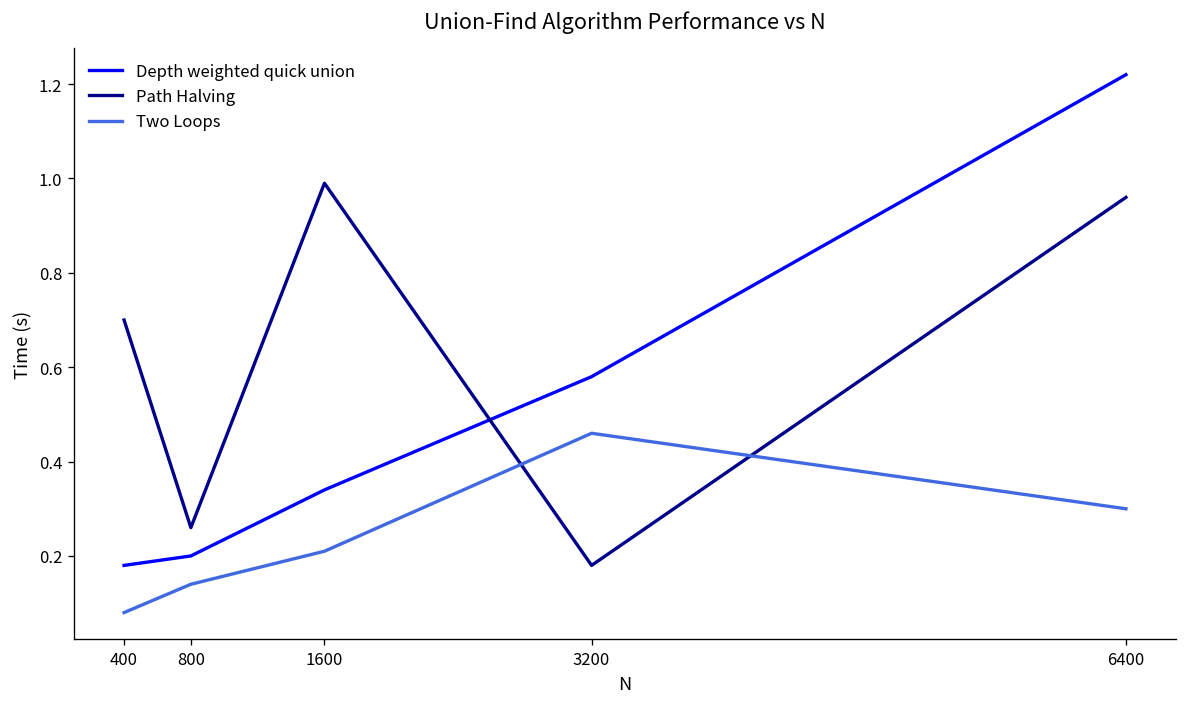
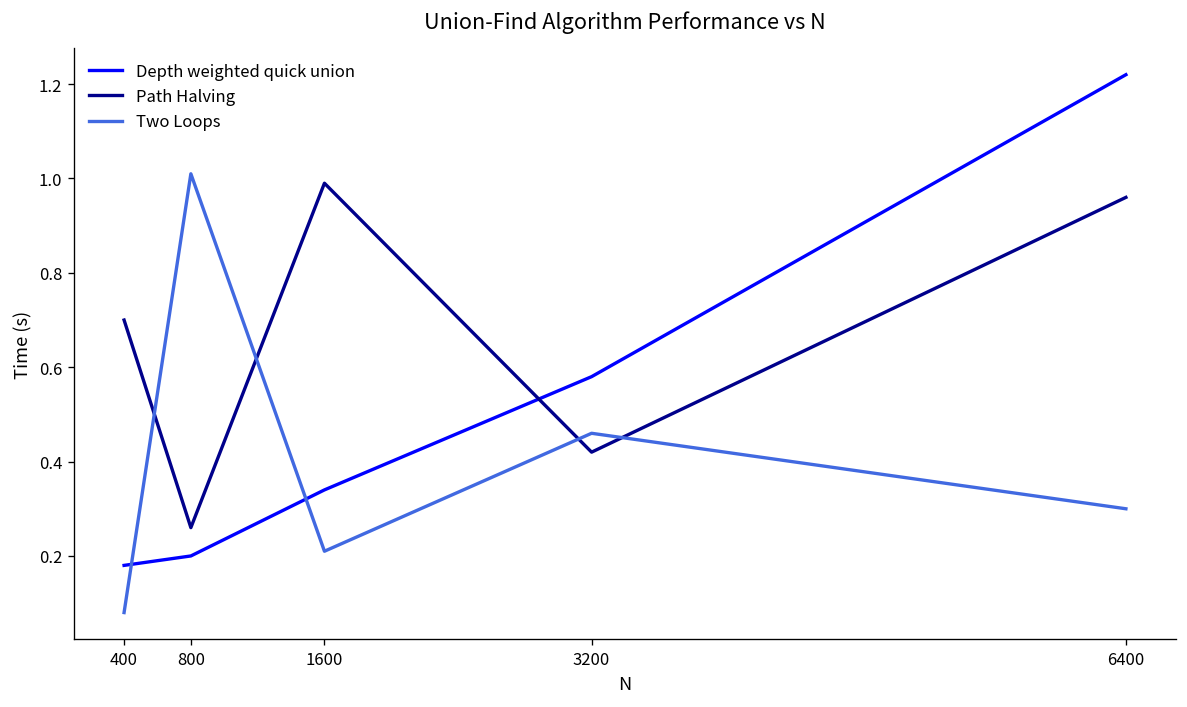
  {
    "Depth weighted quick union": {
      "400": 0.18,
      "800": 0.20,
      "1600": 0.34,
      "3200": 0.58,
      "6400": 1.22
    },
    "Path Halving": {
      "400": 0.70,
      "800": 0.26,
      "1600": 0.99,
-     "3200": 0.18,
+     "3200": 0.42,
      "6400": 0.96
    },
    "Two Loops": {
      "400": 0.08,
-     "800": 0.14,
+     "800": 1.01,
      "1600": 0.21,
      "3200": 0.46,
      "6400": 0.30
    }
  }
